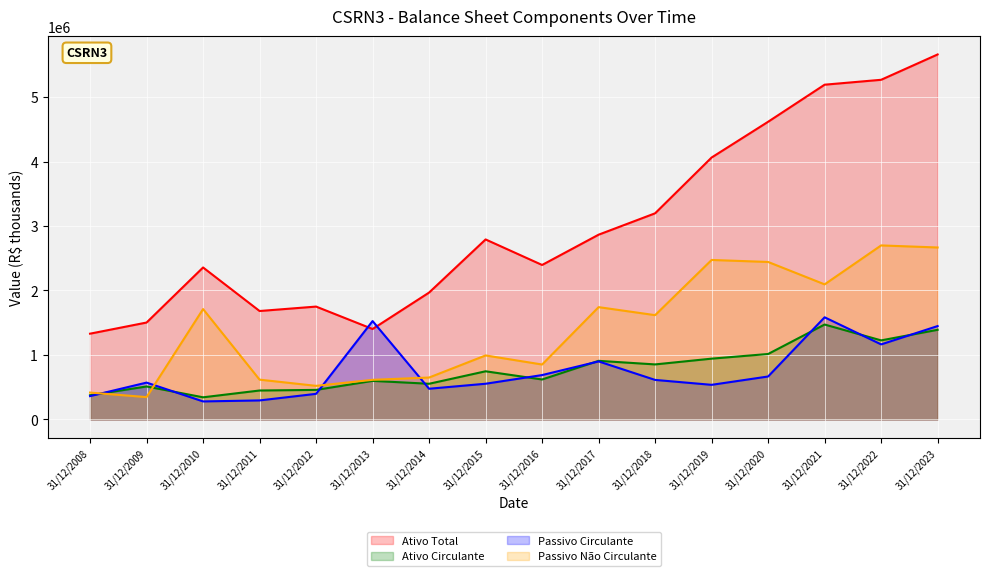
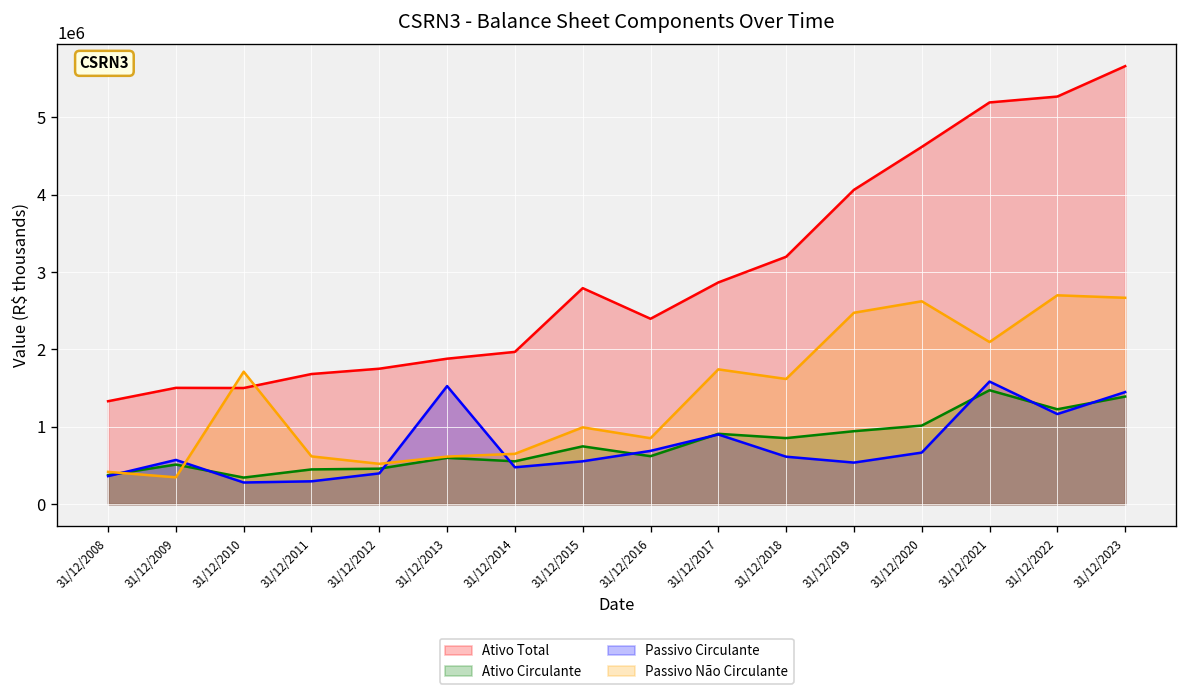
  {
    "Ativo Total": {
      "31/12/2008": 1300000,
      "31/12/2009": 1500000,
-     "31/12/2010": 2400000,
+     "31/12/2010": 1500000,
      "31/12/2011": 1700000,
      "31/12/2012": 1800000,
-     "31/12/2013": 1400000,
+     "31/12/2013": 1900000,
      "31/12/2014": 2000000,
      "31/12/2015": 2800000,
      "31/12/2016": 2400000,
      "31/12/2017": 2900000,
      "31/12/2018": 3200000,
      "31/12/2019": 4100000,
      "31/12/2020": 4600000,
      "31/12/2021": 5200000,
      "31/12/2022": 5300000,
      "31/12/2023": 5700000
    },
    "Ativo Circulante": {
      "31/12/2009": 500000,
      "31/12/2010": 300000,
      "31/12/2011": 400000,
      "31/12/2012": 500000,
      "31/12/2014": 600000,
      "31/12/2015": 700000,
      "31/12/2016": 600000,
      "31/12/2018": 900000,
      "31/12/2019": 900000,
      "31/12/2020": 1000000,
      "31/12/2021": 1500000,
      "31/12/2022": 1200000,
      "31/12/2023": 1400000
    },
    "Passivo Circulante": {
      "31/12/2009": 600000,
      "31/12/2010": 300000,
      "31/12/2011": 300000,
      "31/12/2012": 400000,
      "31/12/2013": 1500000,
      "31/12/2014": 500000,
      "31/12/2015": 600000,
      "31/12/2016": 700000,
      "31/12/2018": 600000,
      "31/12/2019": 500000,
      "31/12/2020": 700000,
      "31/12/2021": 1600000,
      "31/12/2022": 1200000,
      "31/12/2023": 1400000
    },
    "Passivo Não Circulante": {
      "31/12/2008": 400000,
      "31/12/2009": 300000,
      "31/12/2010": 1700000,
      "31/12/2011": 600000,
      "31/12/2012": 500000,
      "31/12/2014": 600000,
      "31/12/2015": 1000000,
      "31/12/2016": 900000,
      "31/12/2017": 1700000,
      "31/12/2018": 1600000,
      "31/12/2019": 2500000,
-     "31/12/2020": 2400000,
+     "31/12/2020": 2600000,
      "31/12/2021": 2100000,
      "31/12/2022": 2700000,
      "31/12/2023": 2700000
    }
  }
